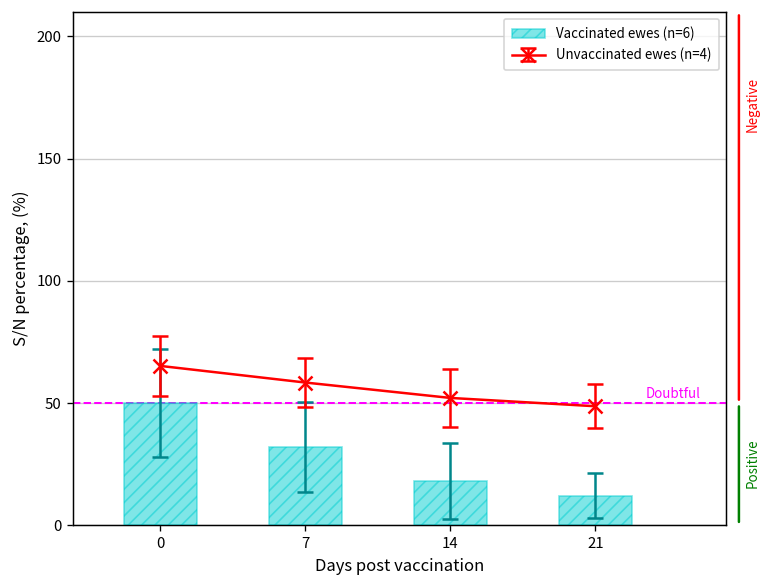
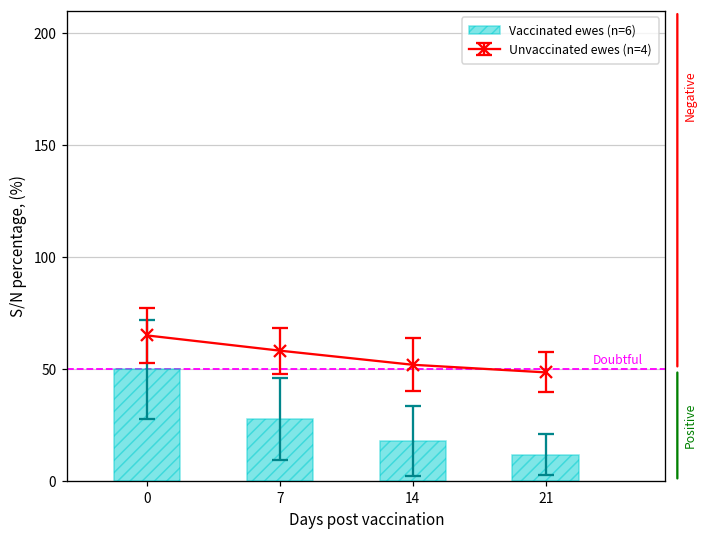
  {
    "Vaccinated ewes (n=6)": {
      "0": 50,
-     "7": 32,
+     "7": 28,
      "14": 18,
      "21": 12
    }
  }
